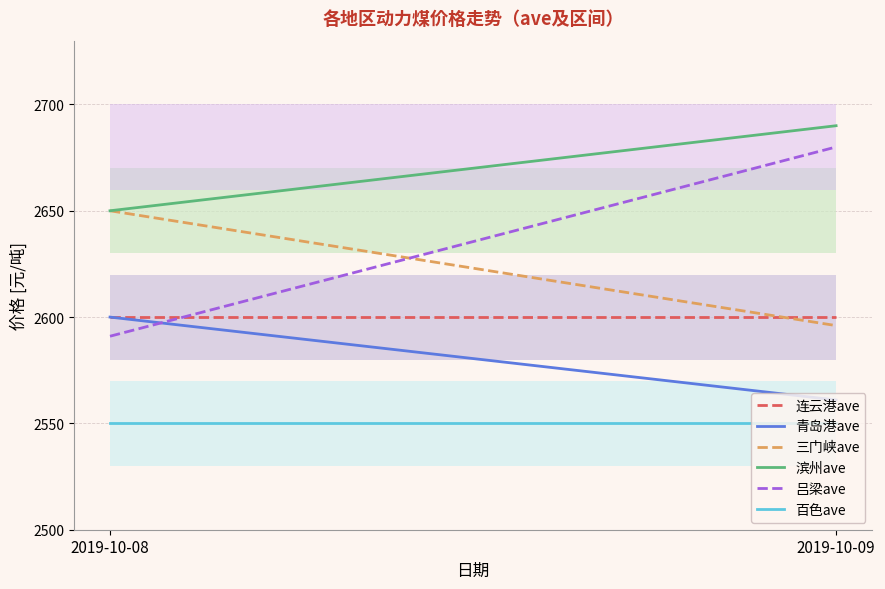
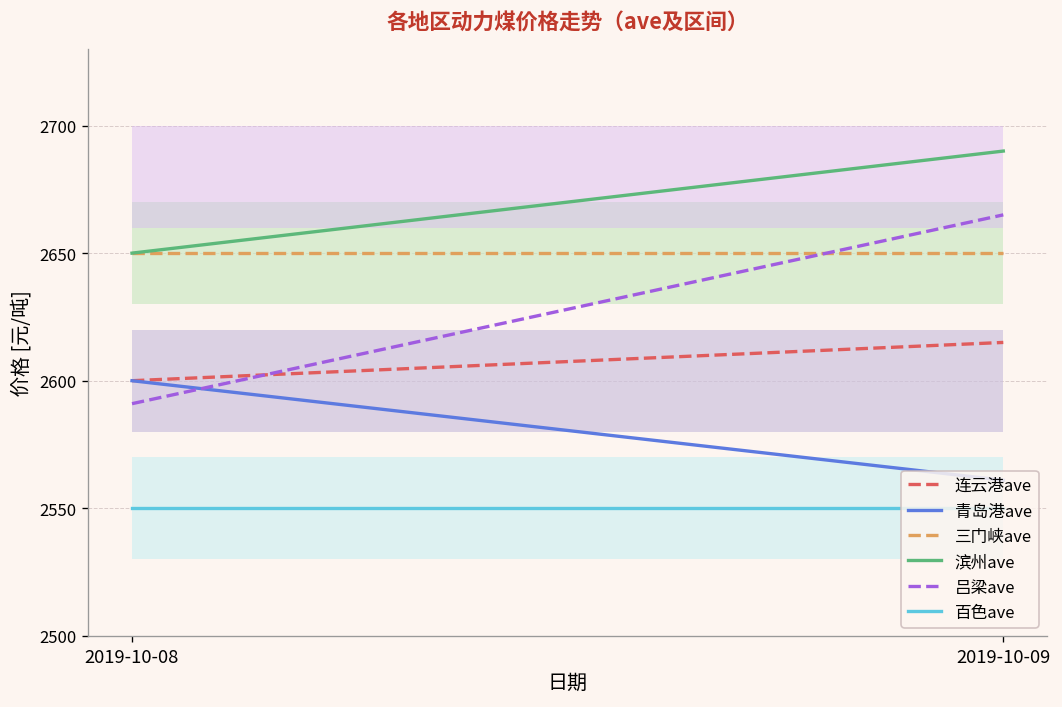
  {
    "连云港ave": {
-     "2019-10-09": 2600
+     "2019-10-09": 2615
    },
    "三门峡ave": {
-     "2019-10-09": 2596
+     "2019-10-09": 2650
    },
    "滨州ave": {
      "2019-10-09": 2690
    },
    "吕梁ave": {
      "2019-10-08": 2591,
-     "2019-10-09": 2680
+     "2019-10-09": 2665
    },
    "百色ave": {
      "2019-10-08": 2550
    }
  }
